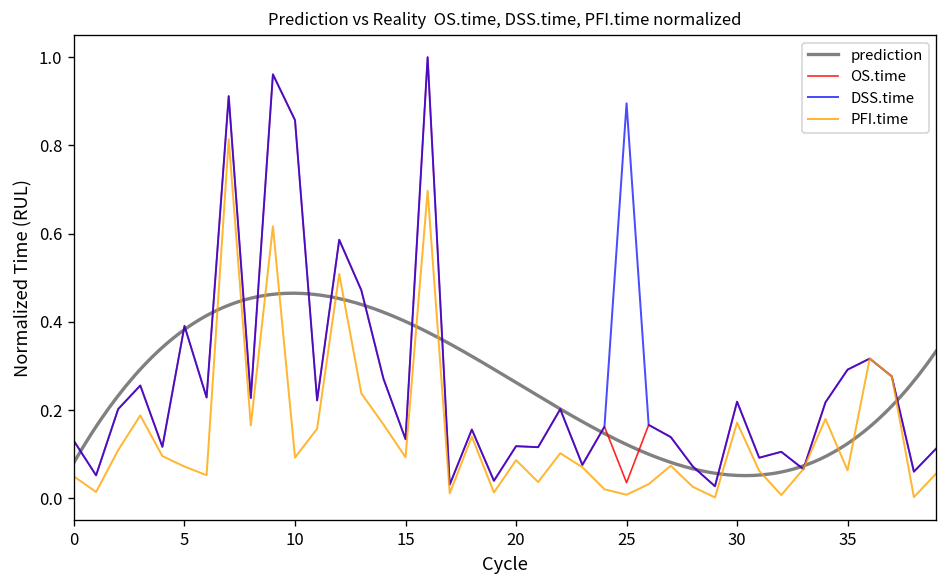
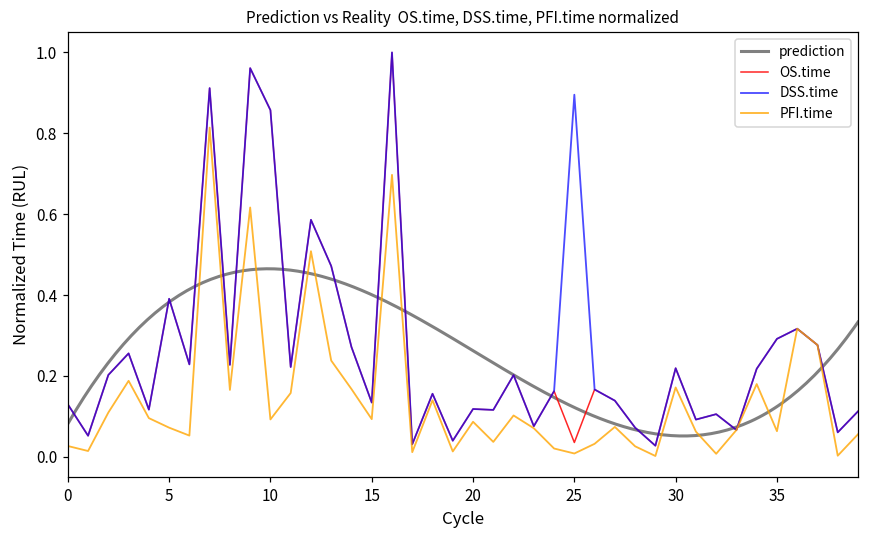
  {
    "prediction": {
      "0": 0.08
    },
    "OS.time": {
      "25": 0.04
    },
    "DSS.time": {
      "25": 0.90
    },
    "PFI.time": {
-     "0": 0.05,
+     "0": 0.03,
      "5": 0.07,
      "10": 0.09,
      "15": 0.09,
      "20": 0.09,
      "25": 0.01,
      "30": 0.17,
      "35": 0.06
    }
  }
